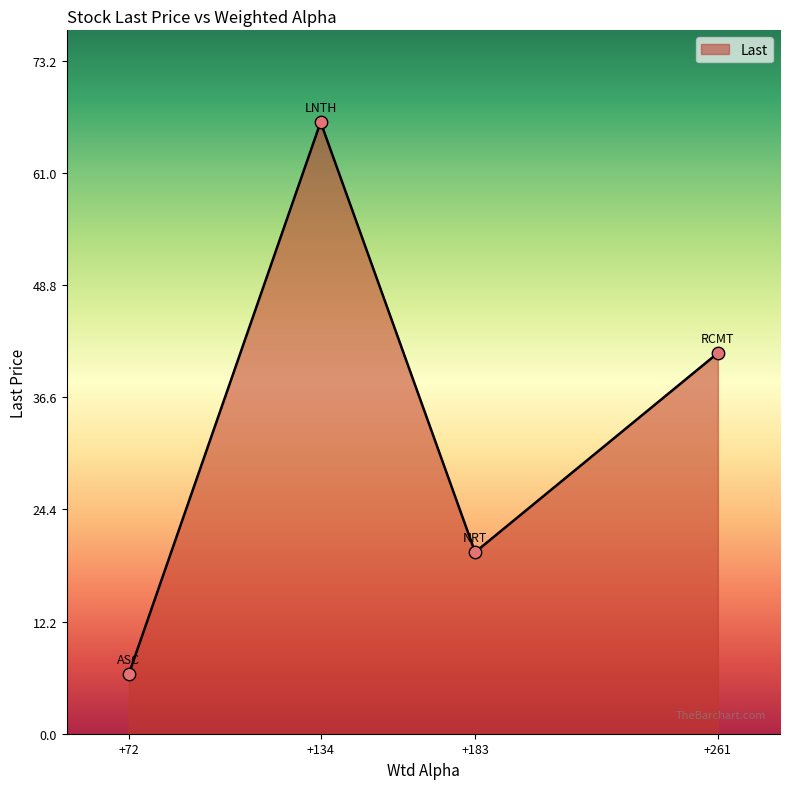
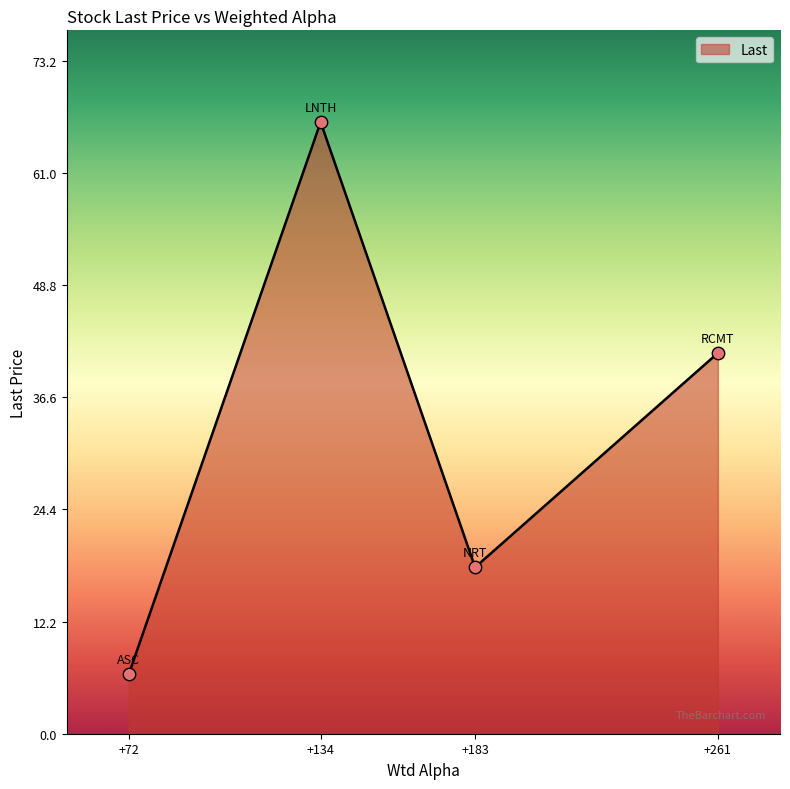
  {
    "+72": 6,
    "+134": 67,
-   "+183": 20,
+   "+183": 18,
    "+261": 41
  }
